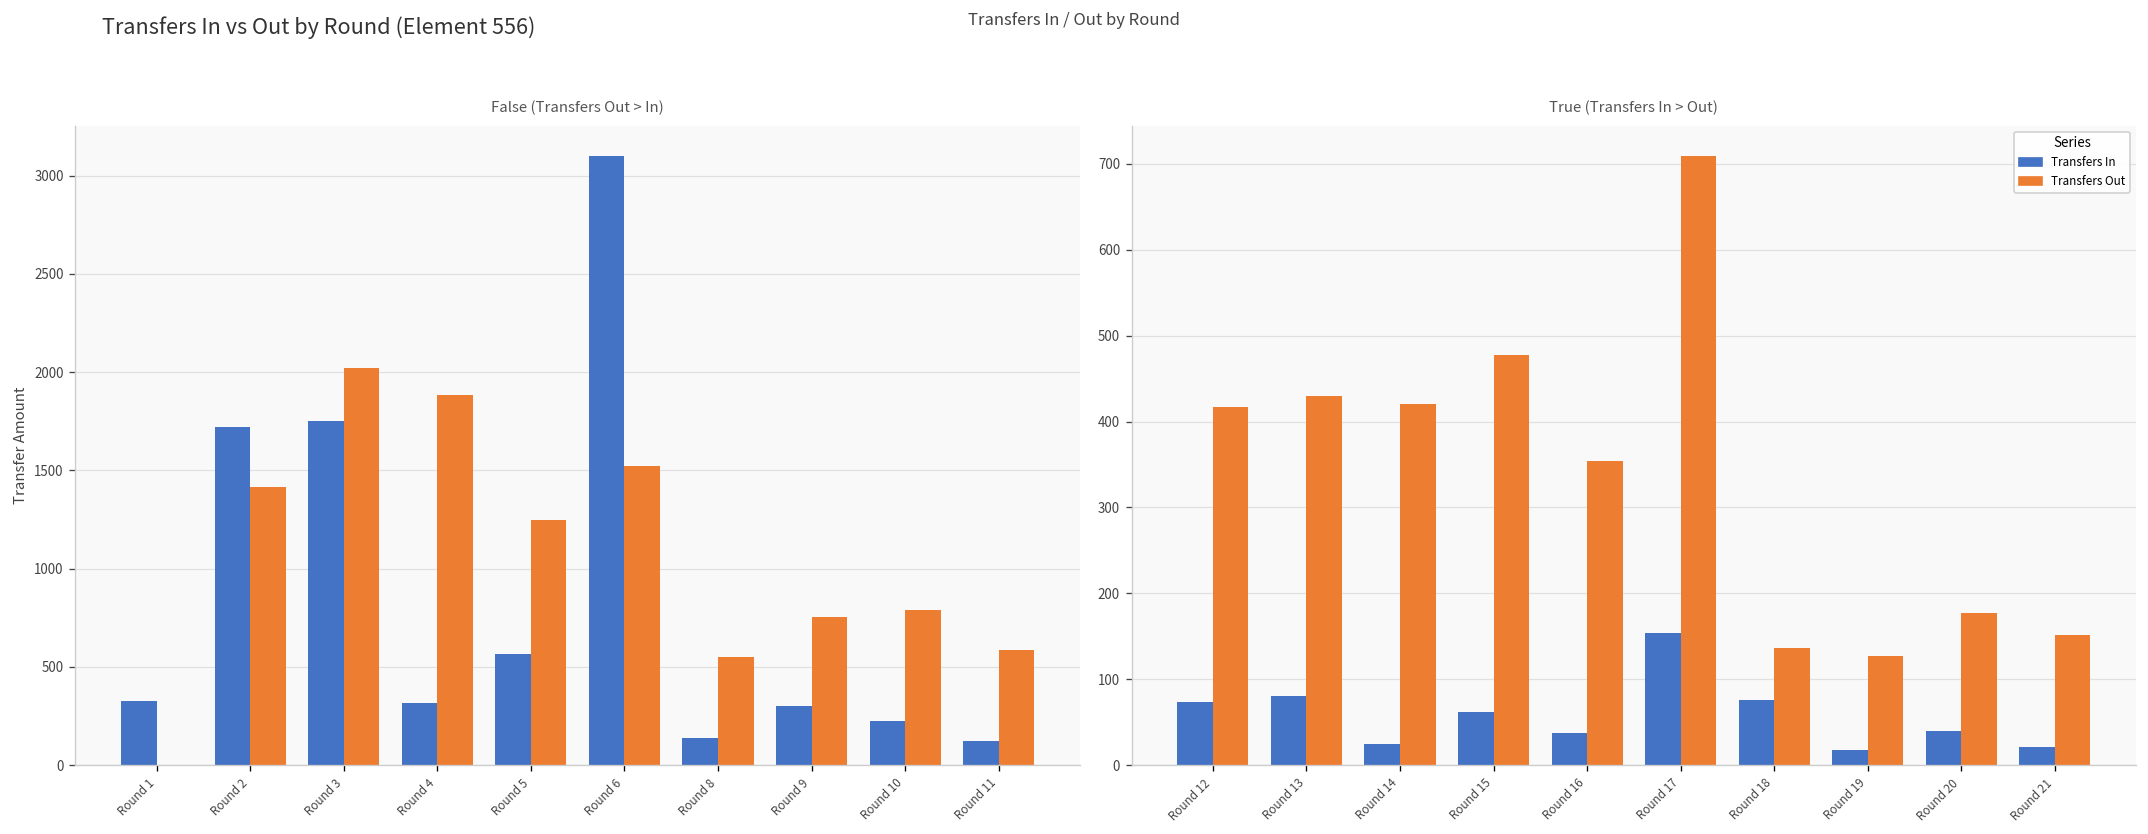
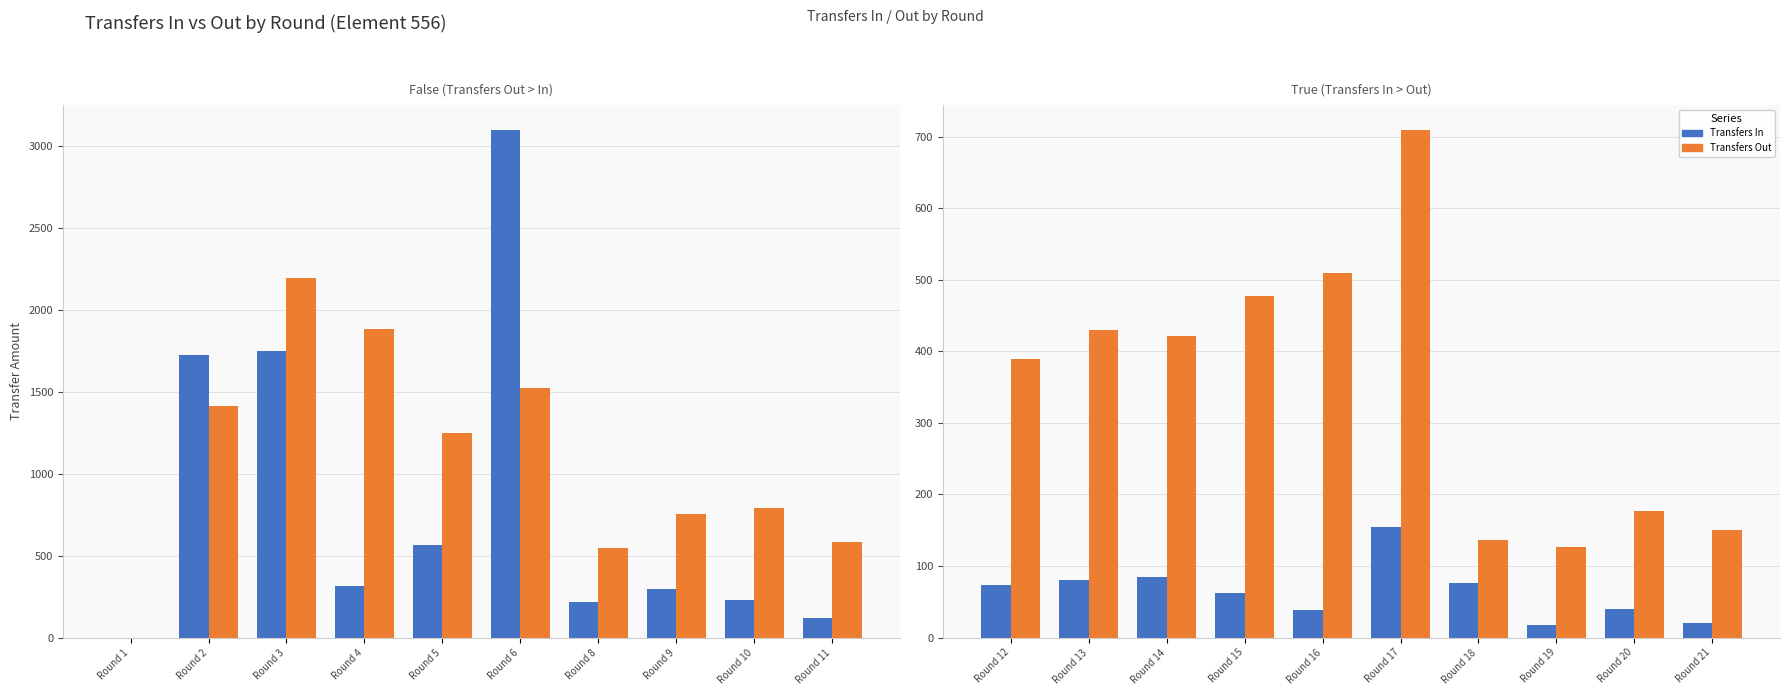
  {
    "False (Transfers Out > In)": {
      "Transfers In": {
-       "Round 1": 330,
+       "Round 1": 0,
        "Round 2": 1720,
        "Round 3": 1750,
        "Round 4": 310,
        "Round 5": 560,
        "Round 6": 3100,
-       "Round 8": 140,
+       "Round 8": 220,
        "Round 9": 300,
        "Round 10": 230,
        "Round 11": 120
      },
      "Transfers Out": {
        "Round 1": 0,
        "Round 2": 1420,
-       "Round 3": 2020,
+       "Round 3": 2190,
        "Round 4": 1890,
        "Round 5": 1250,
        "Round 6": 1520,
        "Round 8": 550,
        "Round 9": 750,
        "Round 10": 790,
        "Round 11": 590
      }
    },
    "True (Transfers In > Out)": {
      "Transfers In": {
        "Round 12": 70,
        "Round 13": 80,
-       "Round 14": 30,
+       "Round 14": 90,
        "Round 15": 60,
        "Round 16": 40,
        "Round 17": 150,
        "Round 18": 80,
        "Round 19": 20,
        "Round 20": 40,
        "Round 21": 20
      },
      "Transfers Out": {
-       "Round 12": 420,
+       "Round 12": 390,
        "Round 13": 430,
        "Round 14": 420,
        "Round 15": 480,
-       "Round 16": 350,
+       "Round 16": 510,
        "Round 17": 710,
        "Round 18": 140,
        "Round 19": 130,
        "Round 20": 180,
        "Round 21": 150
      }
    }
  }
